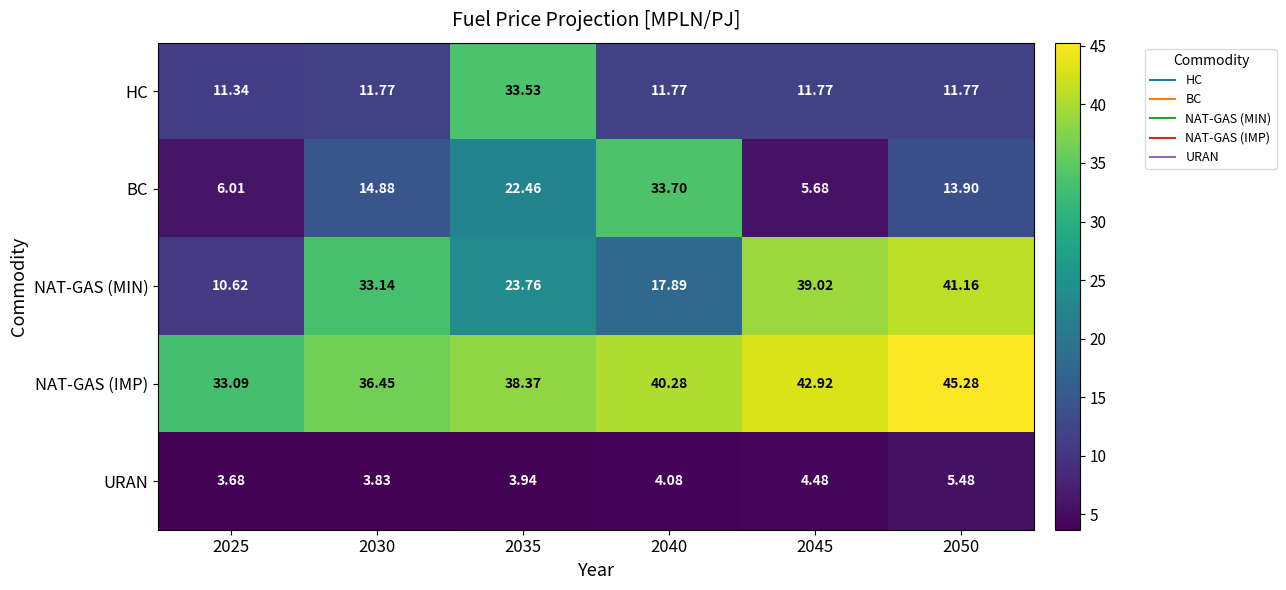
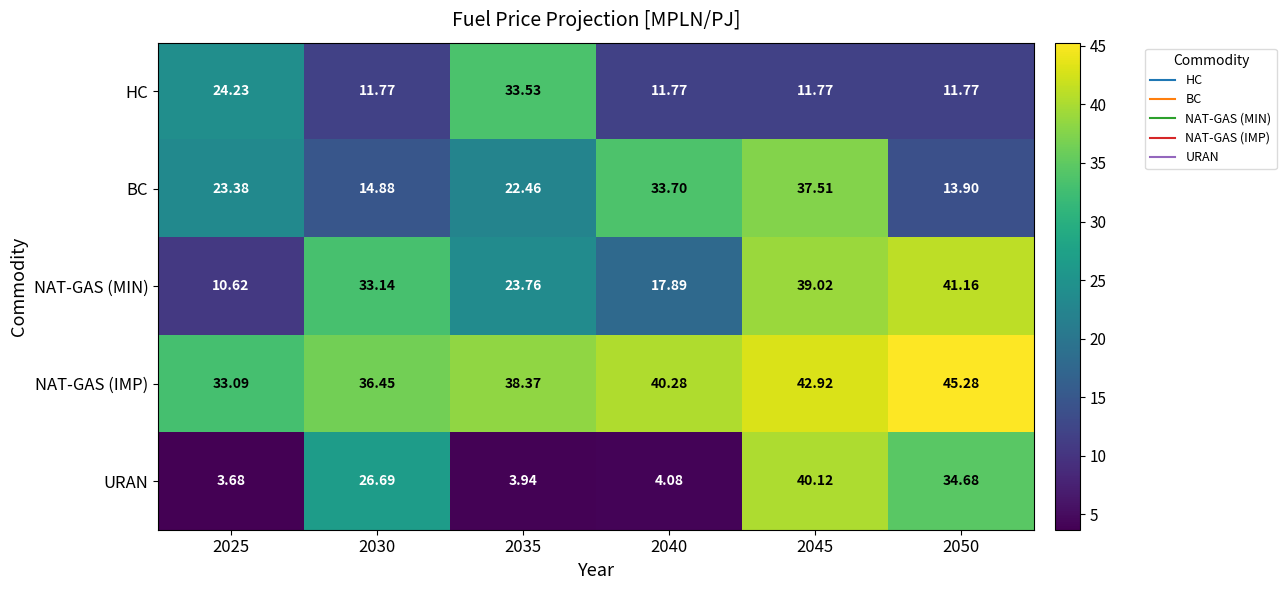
  {
    "HC": {
-     "2025": 11.34,
+     "2025": 24.23,
      "2030": 11.77,
      "2035": 33.53,
      "2040": 11.77,
      "2045": 11.77,
      "2050": 11.77
    },
    "BC": {
-     "2025": 6.01,
+     "2025": 23.38,
      "2030": 14.88,
      "2035": 22.46,
      "2040": 33.70,
-     "2045": 5.68,
+     "2045": 37.51,
      "2050": 13.90
    },
    "NAT-GAS (MIN)": {
      "2025": 10.62,
      "2030": 33.14,
      "2035": 23.76,
      "2040": 17.89,
      "2045": 39.02,
      "2050": 41.16
    },
    "NAT-GAS (IMP)": {
      "2025": 33.09,
      "2030": 36.45,
      "2035": 38.37,
      "2040": 40.28,
      "2045": 42.92,
      "2050": 45.28
    },
    "URAN": {
      "2025": 3.68,
-     "2030": 3.83,
+     "2030": 26.69,
      "2035": 3.94,
      "2040": 4.08,
-     "2045": 4.48,
-     "2050": 5.48
+     "2045": 40.12,
+     "2050": 34.68
    }
  }
